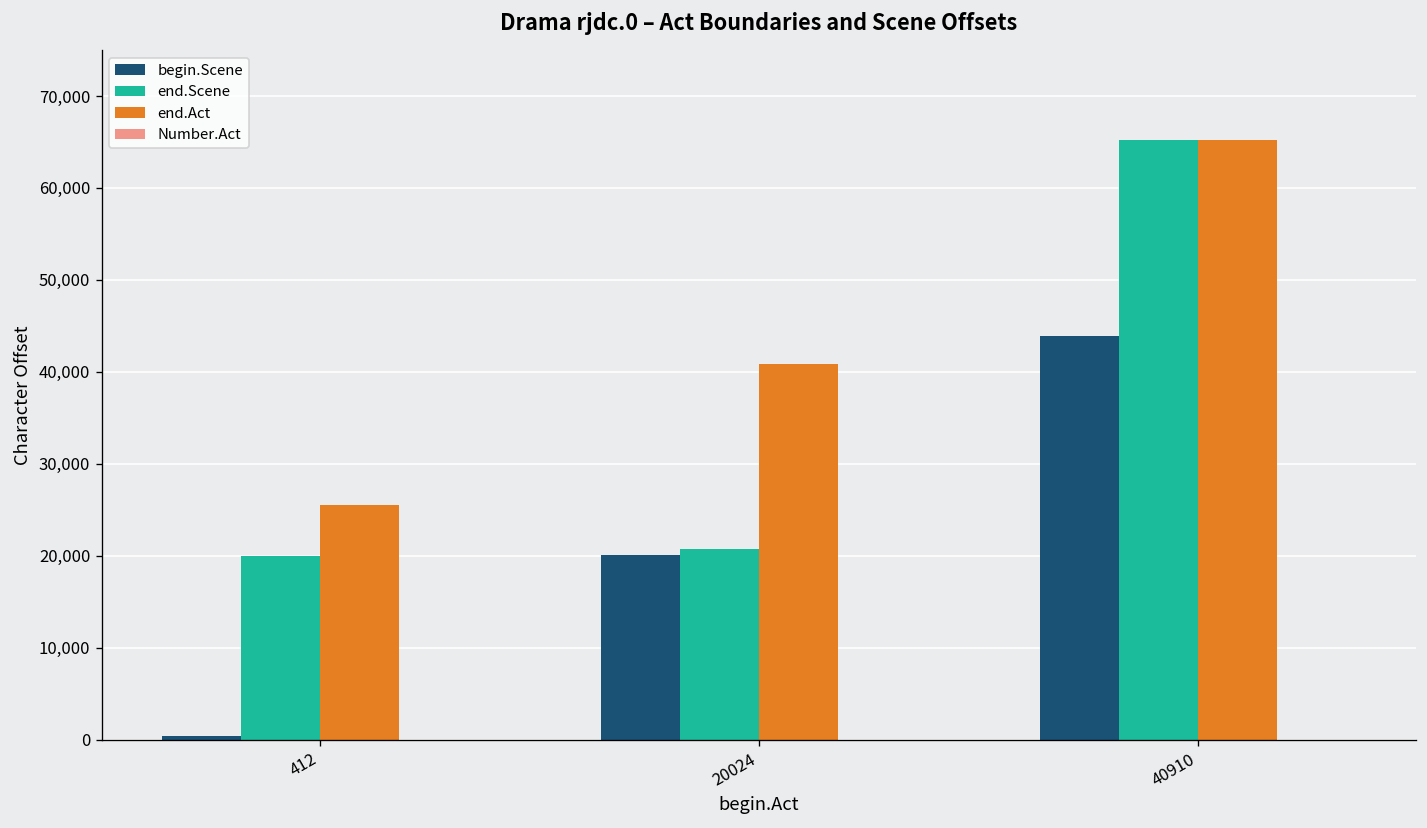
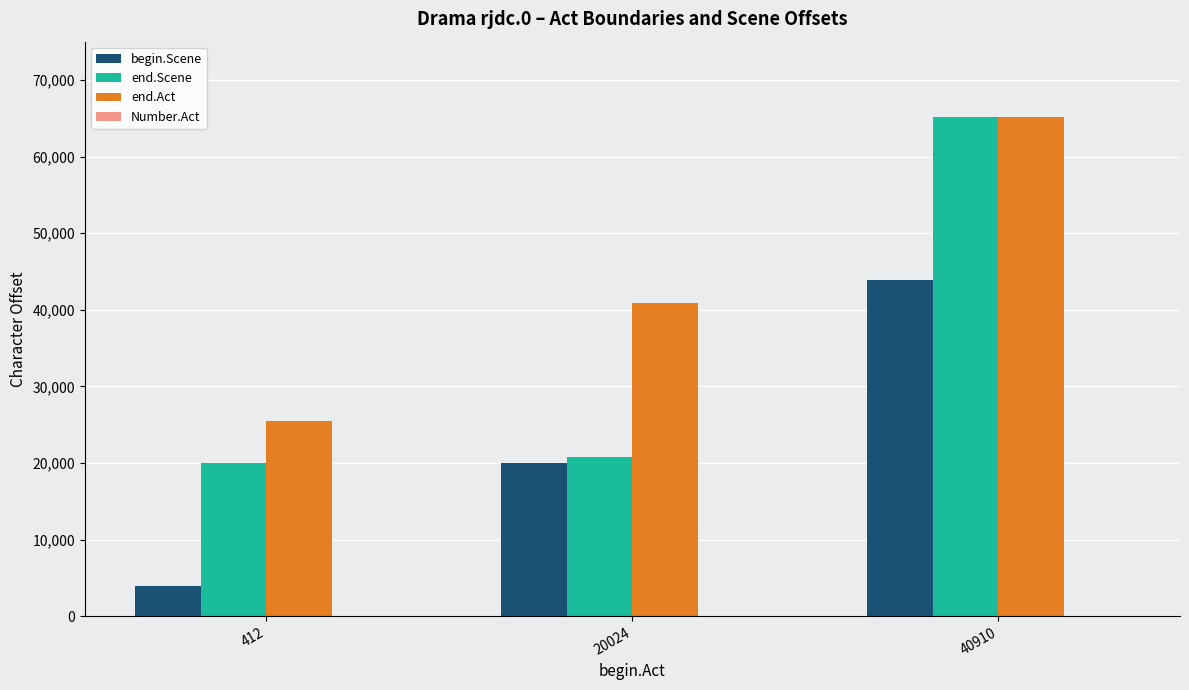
  {
    "begin.Scene": {
-     "412": "0",
+     "412": "4,000",
      "20024": "20,000",
      "40910": "44,000"
    },
    "end.Scene": {
      "412": "20,000",
      "20024": "21,000",
      "40910": "65,000"
    },
    "end.Act": {
      "412": "26,000",
      "20024": "41,000",
      "40910": "65,000"
    },
    "Number.Act": {
      "412": "0",
      "20024": "0",
      "40910": "0"
    }
  }
